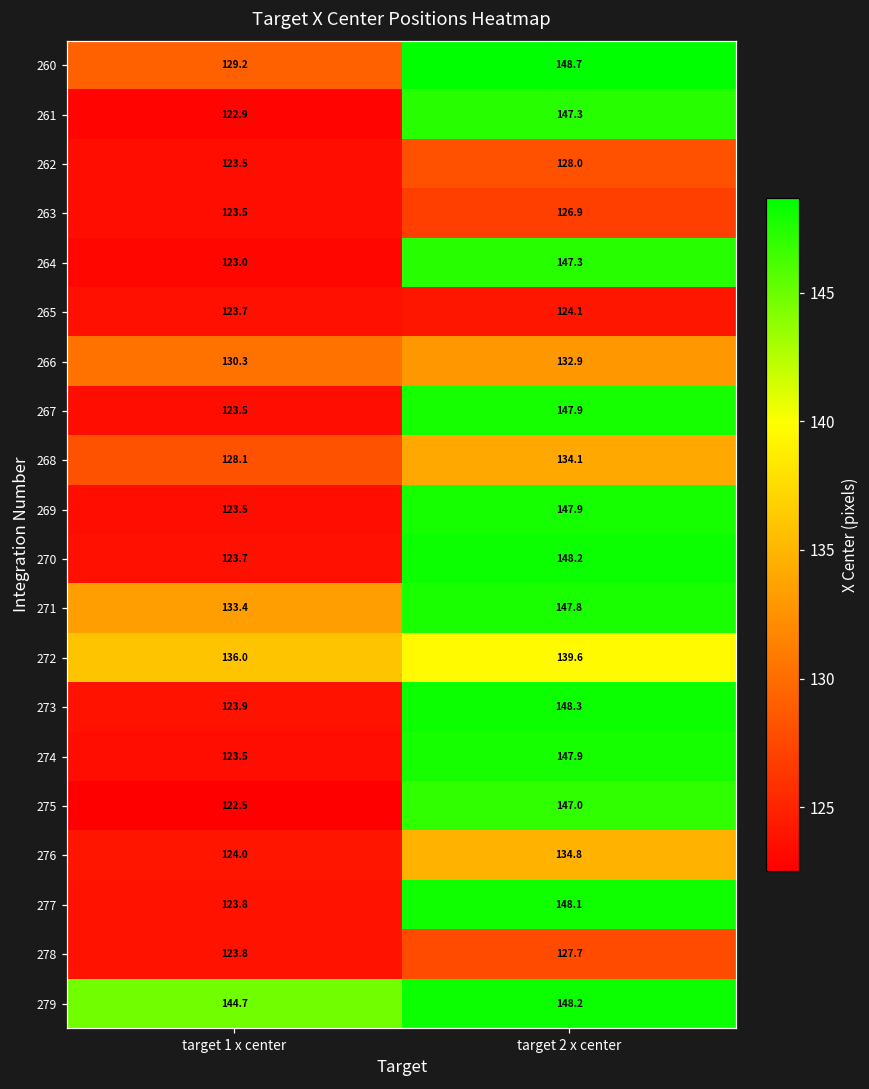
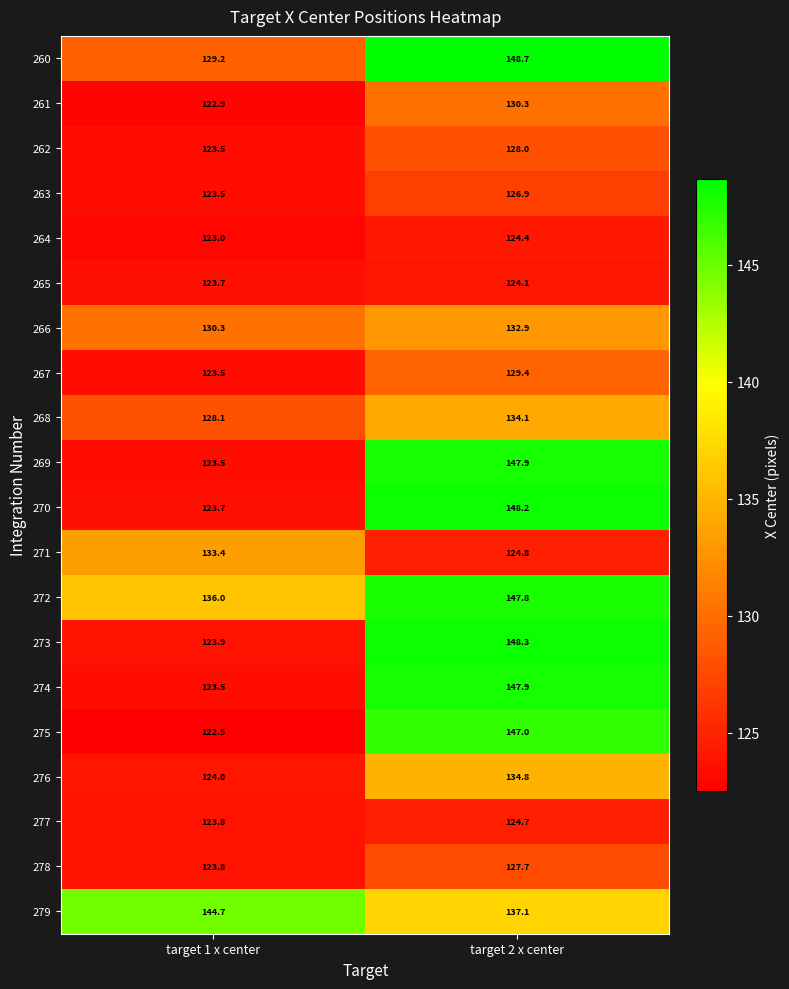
  {
    "260": {
      "target 1 x center": 129.2,
      "target 2 x center": 148.7
    },
    "261": {
      "target 1 x center": 122.9,
-     "target 2 x center": 147.3
+     "target 2 x center": 130.3
    },
    "262": {
      "target 1 x center": 123.5,
      "target 2 x center": 128.0
    },
    "263": {
      "target 1 x center": 123.5,
      "target 2 x center": 126.9
    },
    "264": {
      "target 1 x center": 123.0,
-     "target 2 x center": 147.3
+     "target 2 x center": 124.4
    },
    "265": {
      "target 1 x center": 123.7,
      "target 2 x center": 124.1
    },
    "266": {
      "target 1 x center": 130.3,
      "target 2 x center": 132.9
    },
    "267": {
      "target 1 x center": 123.5,
-     "target 2 x center": 147.9
+     "target 2 x center": 129.4
    },
    "268": {
      "target 1 x center": 128.1,
      "target 2 x center": 134.1
    },
    "269": {
      "target 1 x center": 123.5,
      "target 2 x center": 147.9
    },
    "270": {
      "target 1 x center": 123.7,
      "target 2 x center": 148.2
    },
    "271": {
      "target 1 x center": 133.4,
-     "target 2 x center": 147.8
+     "target 2 x center": 124.8
    },
    "272": {
      "target 1 x center": 136.0,
-     "target 2 x center": 139.6
+     "target 2 x center": 147.8
    },
    "273": {
      "target 1 x center": 123.9,
      "target 2 x center": 148.3
    },
    "274": {
      "target 1 x center": 123.5,
      "target 2 x center": 147.9
    },
    "275": {
      "target 1 x center": 122.5,
      "target 2 x center": 147.0
    },
    "276": {
      "target 1 x center": 124.0,
      "target 2 x center": 134.8
    },
    "277": {
      "target 1 x center": 123.8,
-     "target 2 x center": 148.1
+     "target 2 x center": 124.7
    },
    "278": {
      "target 1 x center": 123.8,
      "target 2 x center": 127.7
    },
    "279": {
      "target 1 x center": 144.7,
-     "target 2 x center": 148.2
+     "target 2 x center": 137.1
    }
  }
